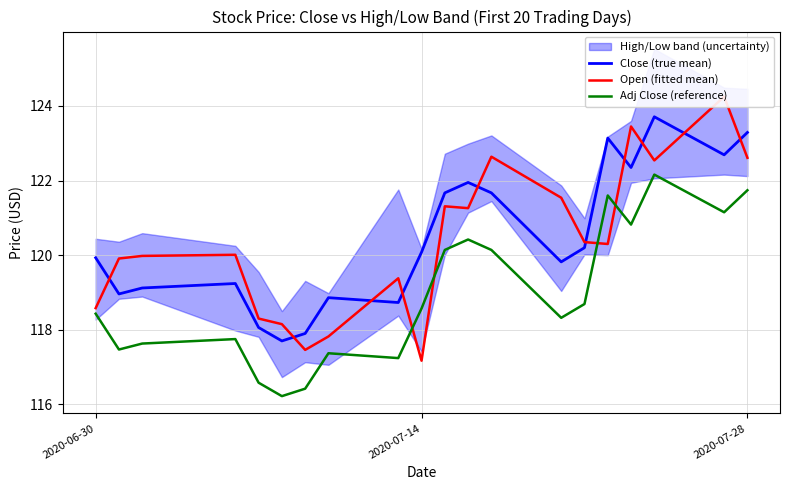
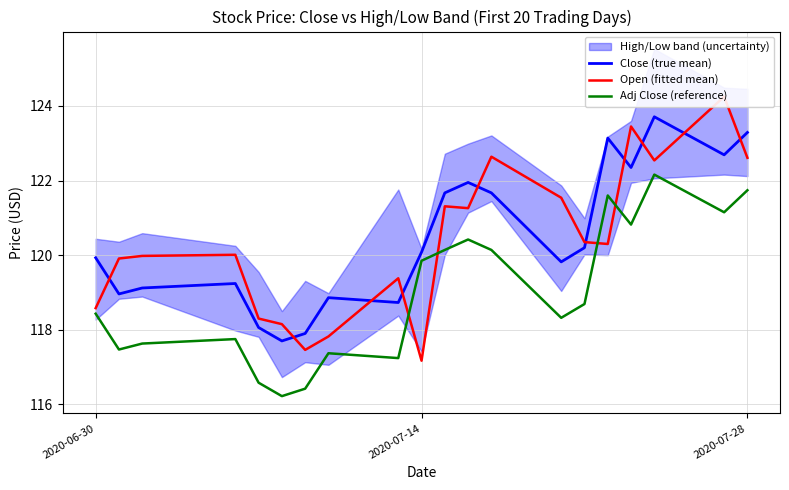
  {
    "Open (fitted mean)": {
      "2020-06-30": 118.6,
      "2020-07-14": 117.2,
      "2020-07-28": 122.6
    },
    "Adj Close (reference)": {
      "2020-06-30": 118.4,
-     "2020-07-14": 118.6,
+     "2020-07-14": 119.9,
      "2020-07-28": 121.7
    }
  }
